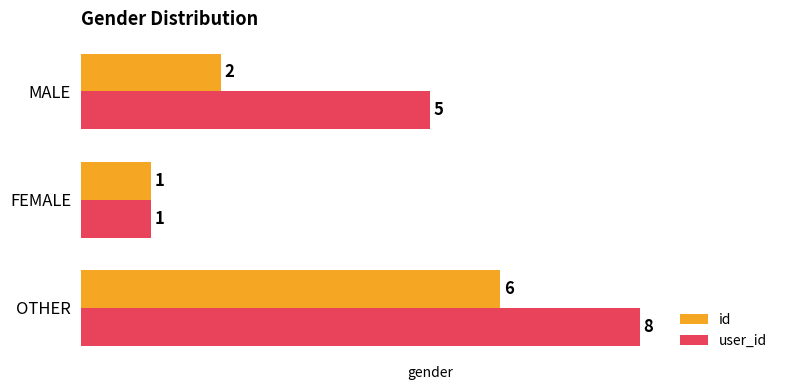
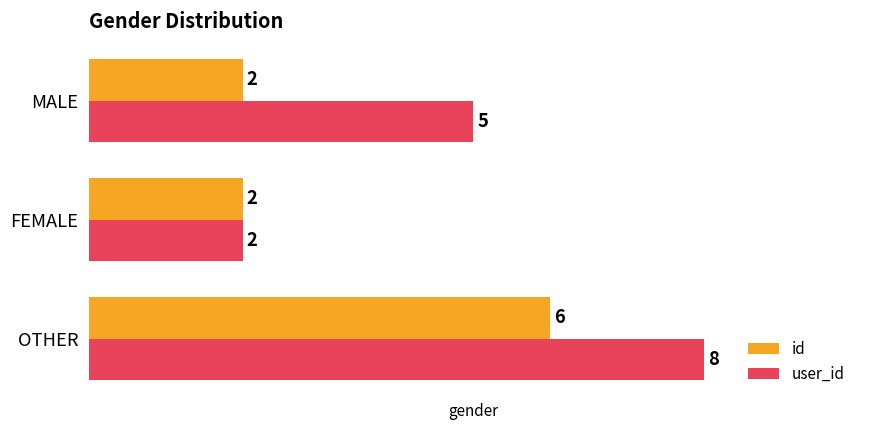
  {
    "id": {
      "MALE": 2,
-     "FEMALE": 1,
+     "FEMALE": 2,
      "OTHER": 6
    },
    "user_id": {
      "MALE": 5,
-     "FEMALE": 1,
+     "FEMALE": 2,
      "OTHER": 8
    }
  }
